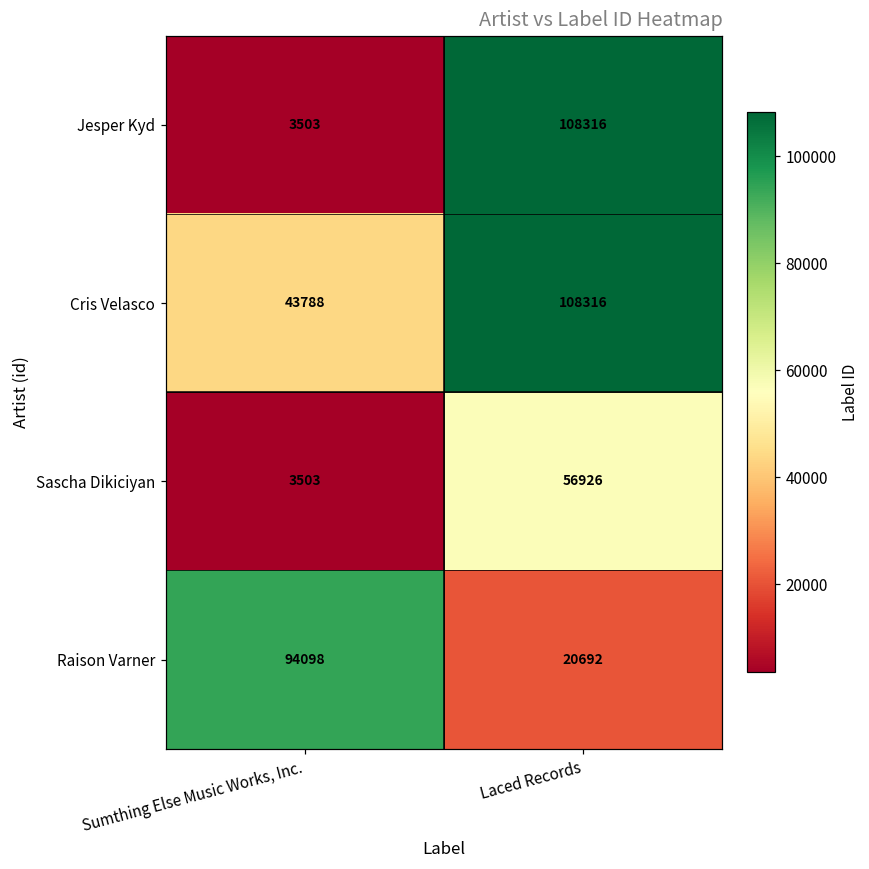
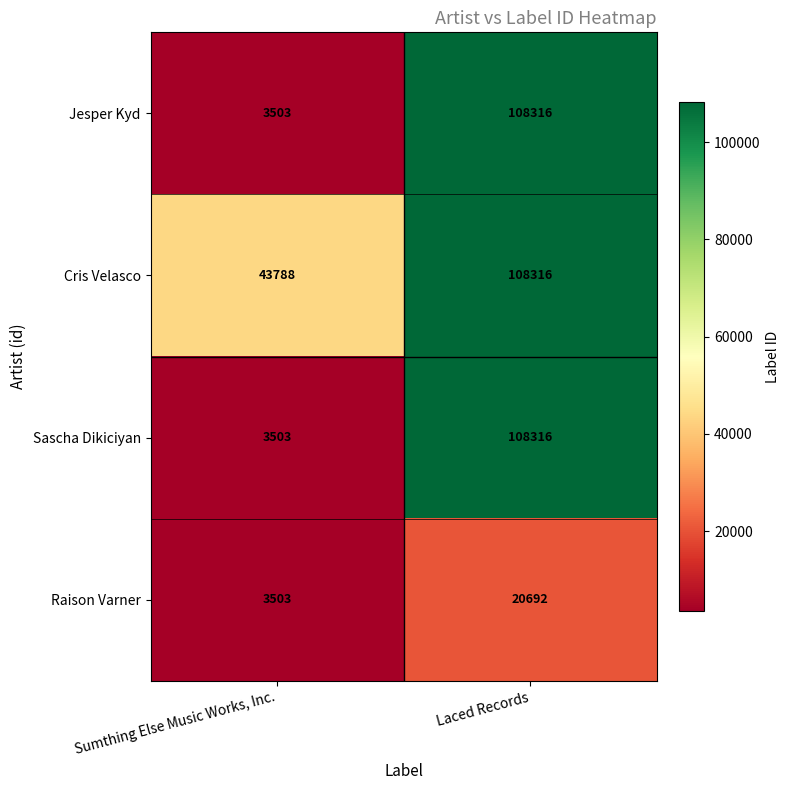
  {
    "Jesper Kyd": {
      "Sumthing Else Music Works, Inc.": 3503,
      "Laced Records": 108316
    },
    "Cris Velasco": {
      "Sumthing Else Music Works, Inc.": 43788,
      "Laced Records": 108316
    },
    "Sascha Dikiciyan": {
      "Sumthing Else Music Works, Inc.": 3503,
-     "Laced Records": 56926
+     "Laced Records": 108316
    },
    "Raison Varner": {
-     "Sumthing Else Music Works, Inc.": 94098,
+     "Sumthing Else Music Works, Inc.": 3503,
      "Laced Records": 20692
    }
  }
